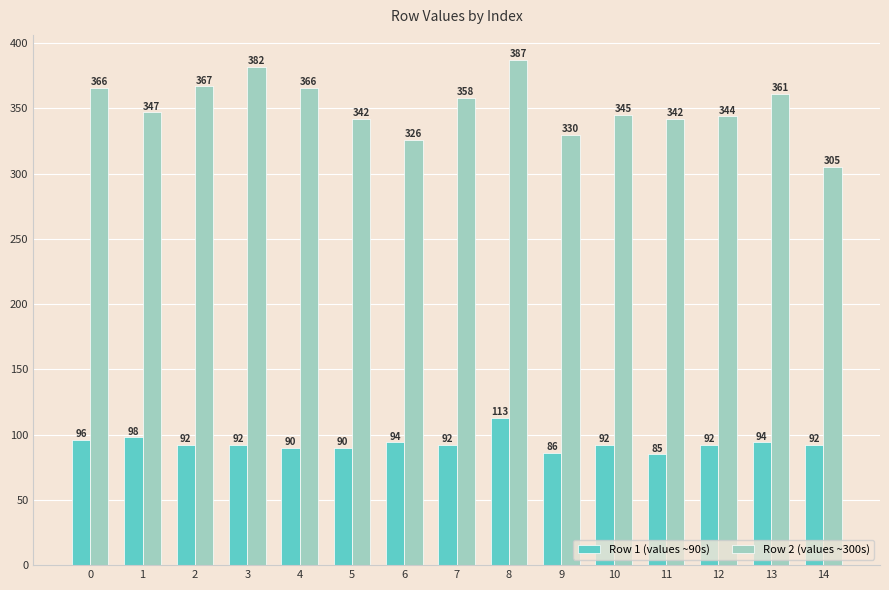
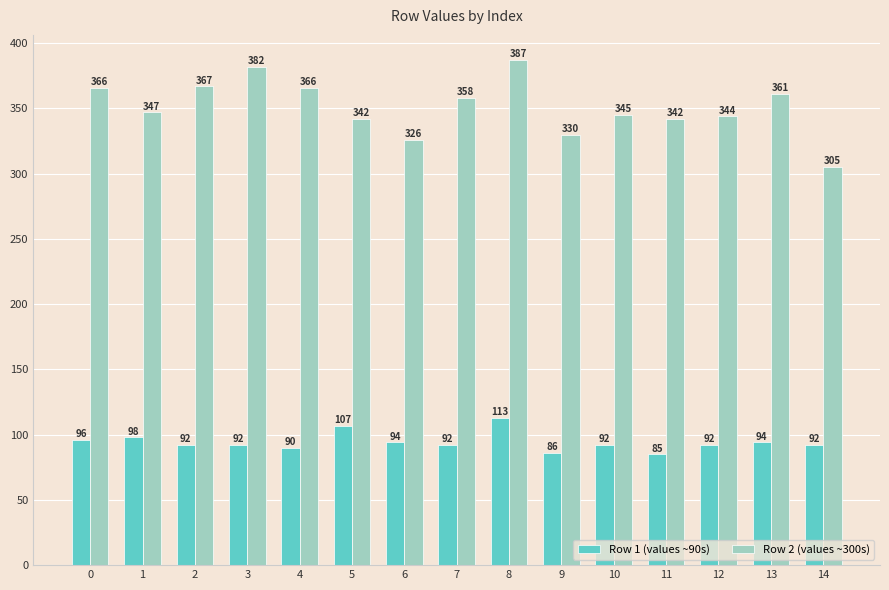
  {
    "Row 1 (values ~90s)": {
      "0": 96,
      "1": 98,
      "2": 92,
      "3": 92,
      "4": 90,
-     "5": 90,
+     "5": 107,
      "6": 94,
      "7": 92,
      "8": 113,
      "9": 86,
      "10": 92,
      "11": 85,
      "12": 92,
      "13": 94,
      "14": 92
    },
    "Row 2 (values ~300s)": {
      "0": 366,
      "1": 347,
      "2": 367,
      "3": 382,
      "4": 366,
      "5": 342,
      "6": 326,
      "7": 358,
      "8": 387,
      "9": 330,
      "10": 345,
      "11": 342,
      "12": 344,
      "13": 361,
      "14": 305
    }
  }
